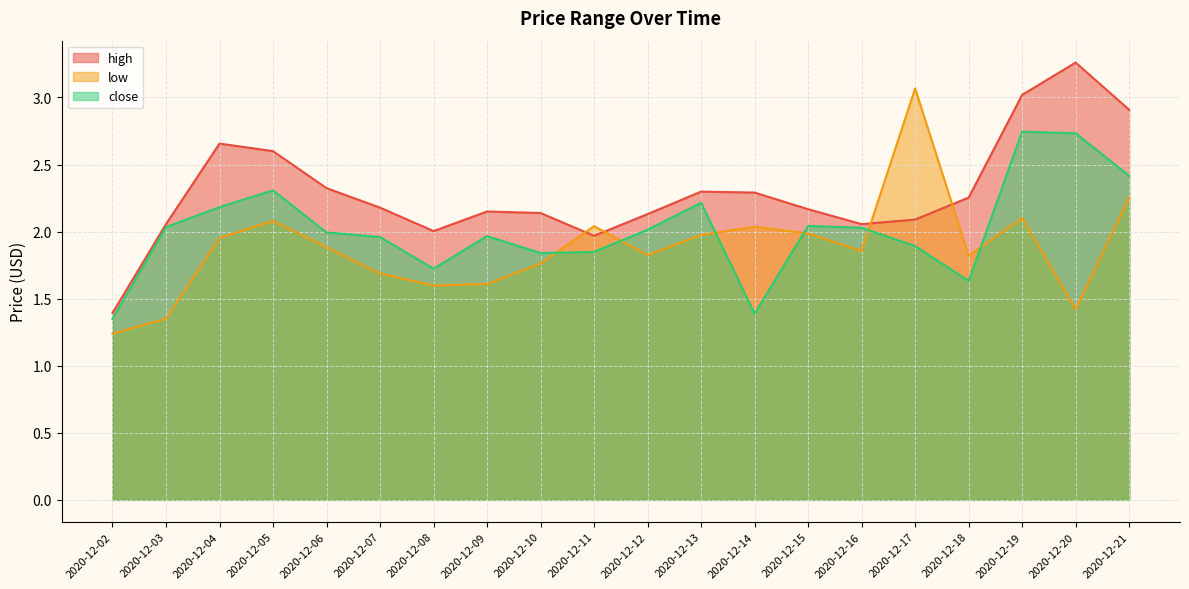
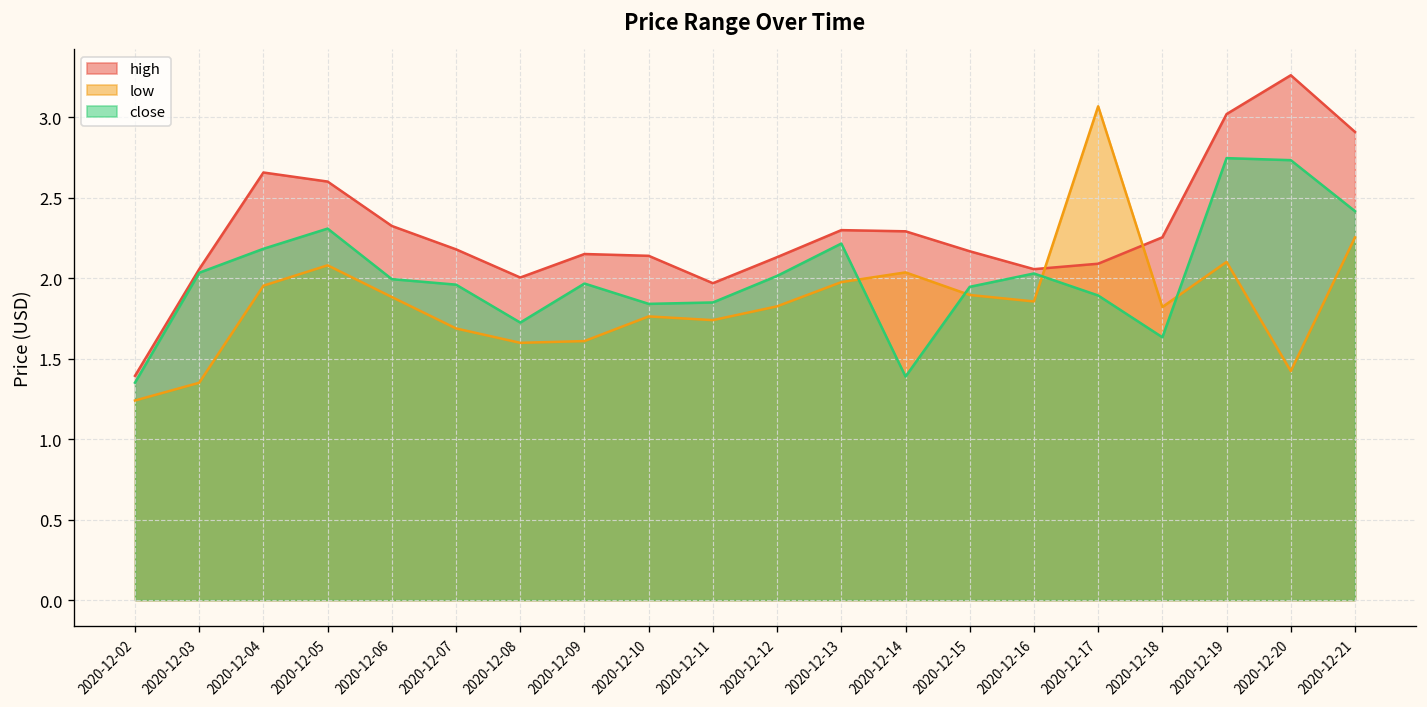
  {
    "high": {
      "2020-12-02": 1.39,
      "2020-12-03": 2.06,
      "2020-12-04": 2.66,
      "2020-12-05": 2.60,
      "2020-12-06": 2.32,
      "2020-12-07": 2.18,
      "2020-12-08": 2.00,
      "2020-12-09": 2.15,
      "2020-12-10": 2.14,
      "2020-12-11": 1.97,
      "2020-12-12": 2.13,
      "2020-12-13": 2.30,
      "2020-12-14": 2.29,
      "2020-12-15": 2.17,
      "2020-12-16": 2.06,
      "2020-12-17": 2.09,
      "2020-12-18": 2.25,
      "2020-12-19": 3.02,
      "2020-12-20": 3.26,
      "2020-12-21": 2.91
    },
    "low": {
      "2020-12-02": 1.24,
      "2020-12-03": 1.35,
      "2020-12-04": 1.95,
      "2020-12-05": 2.08,
      "2020-12-06": 1.88,
      "2020-12-07": 1.69,
      "2020-12-08": 1.60,
      "2020-12-09": 1.61,
      "2020-12-10": 1.76,
-     "2020-12-11": 2.04,
+     "2020-12-11": 1.74,
      "2020-12-12": 1.82,
      "2020-12-13": 1.98,
      "2020-12-14": 2.04,
-     "2020-12-15": 1.99,
+     "2020-12-15": 1.90,
      "2020-12-16": 1.86,
      "2020-12-17": 3.07,
      "2020-12-18": 1.82,
      "2020-12-19": 2.10,
      "2020-12-20": 1.42,
      "2020-12-21": 2.25
    },
    "close": {
      "2020-12-02": 1.35,
      "2020-12-03": 2.03,
      "2020-12-04": 2.18,
      "2020-12-05": 2.31,
      "2020-12-06": 1.99,
      "2020-12-07": 1.96,
      "2020-12-08": 1.72,
      "2020-12-09": 1.97,
      "2020-12-10": 1.84,
      "2020-12-11": 1.85,
      "2020-12-12": 2.01,
      "2020-12-13": 2.21,
      "2020-12-14": 1.39,
-     "2020-12-15": 2.04,
+     "2020-12-15": 1.95,
      "2020-12-16": 2.03,
      "2020-12-17": 1.89,
      "2020-12-18": 1.63,
      "2020-12-19": 2.75,
      "2020-12-20": 2.73,
      "2020-12-21": 2.42
    }
  }
